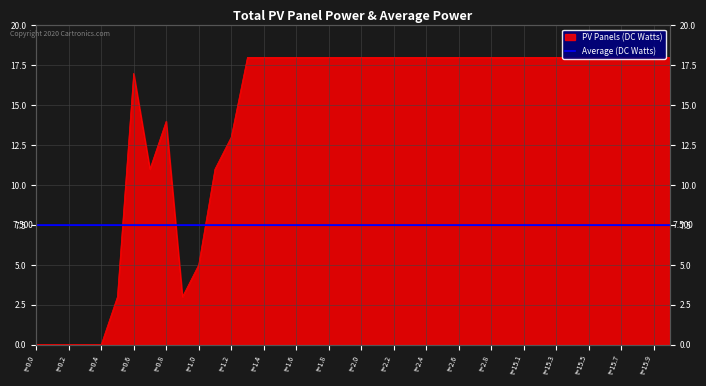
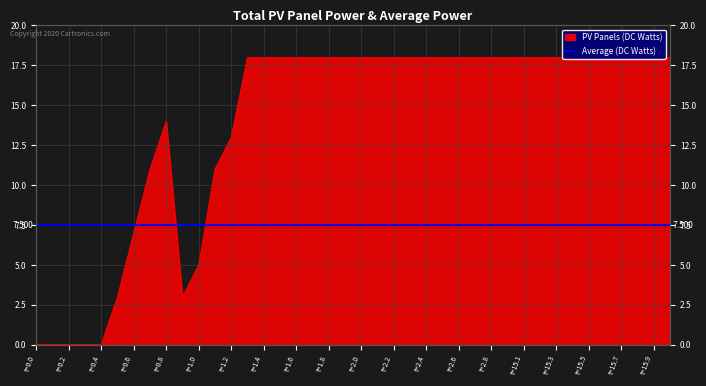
  {
    "PV Panels (DC Watts)": {
      "t=0.0": 0,
      "t=0.2": 0,
      "t=0.4": 0,
-     "t=0.6": 17,
+     "t=0.6": 7,
      "t=0.8": 14,
      "t=1.0": 5,
      "t=1.2": 13,
      "t=1.4": 18,
      "t=1.6": 18,
      "t=1.8": 18,
      "t=2.0": 18,
      "t=2.2": 18,
      "t=2.4": 18,
      "t=2.6": 18,
      "t=2.8": 18,
      "t=15.1": 18,
      "t=15.3": 18
    },
    "Average (DC Watts)": {
      "t=0.0": 7.500
    }
  }
